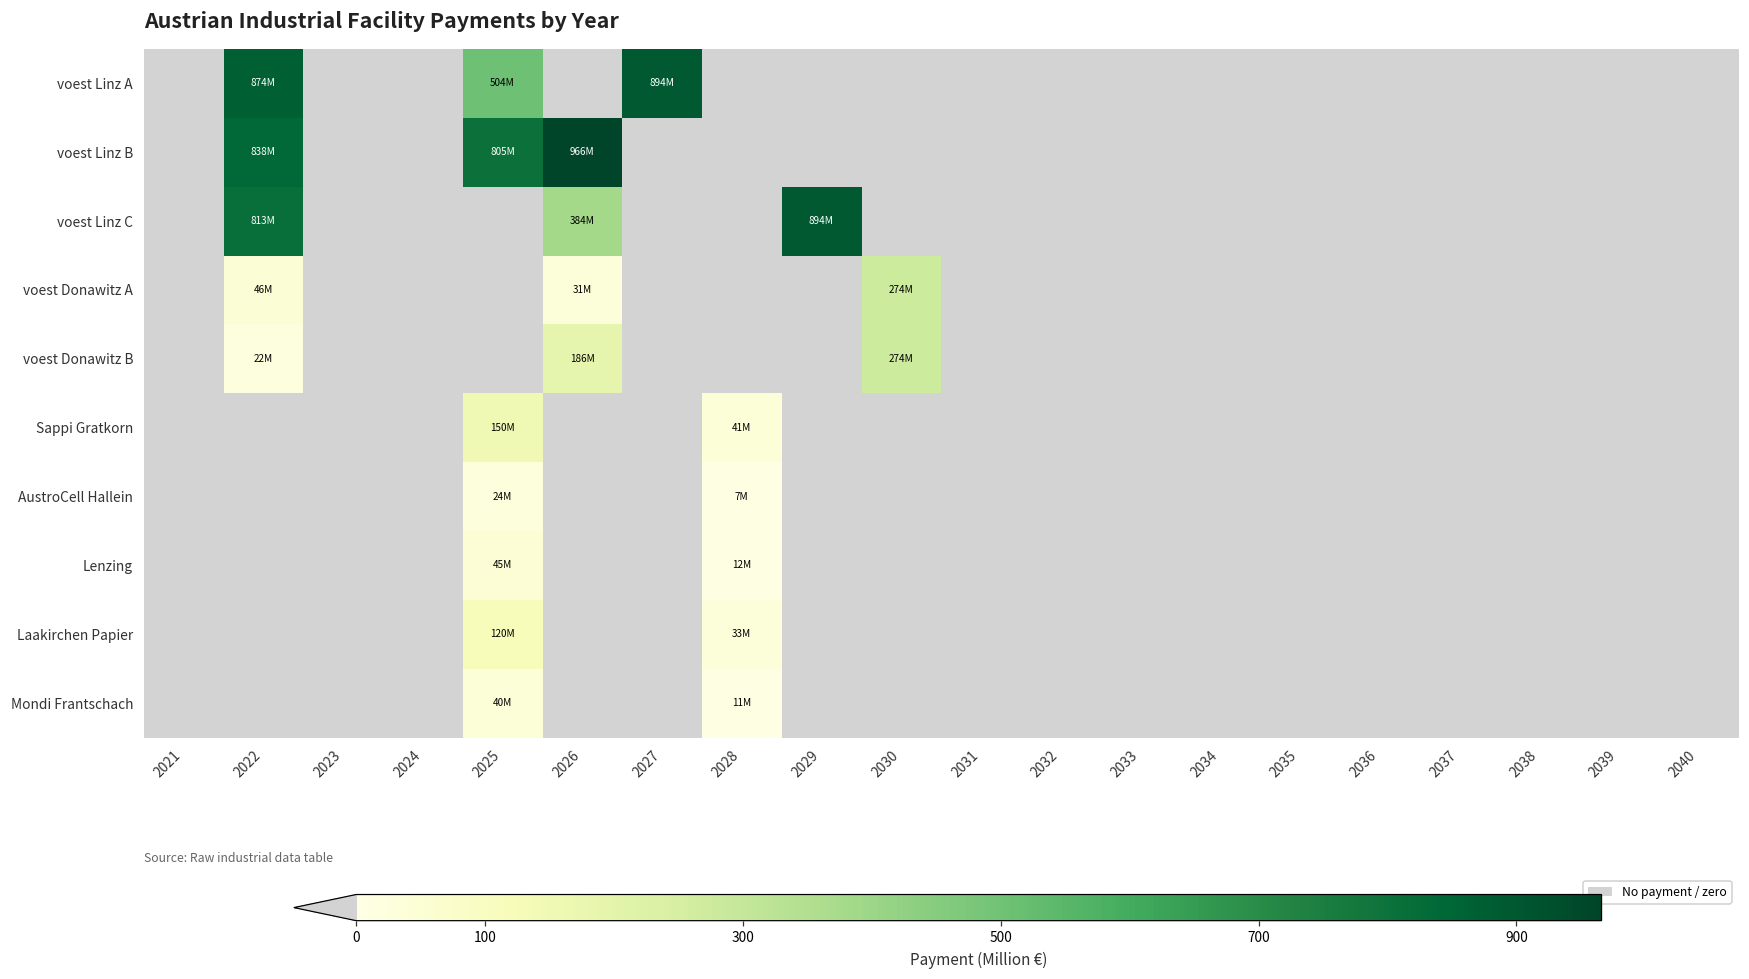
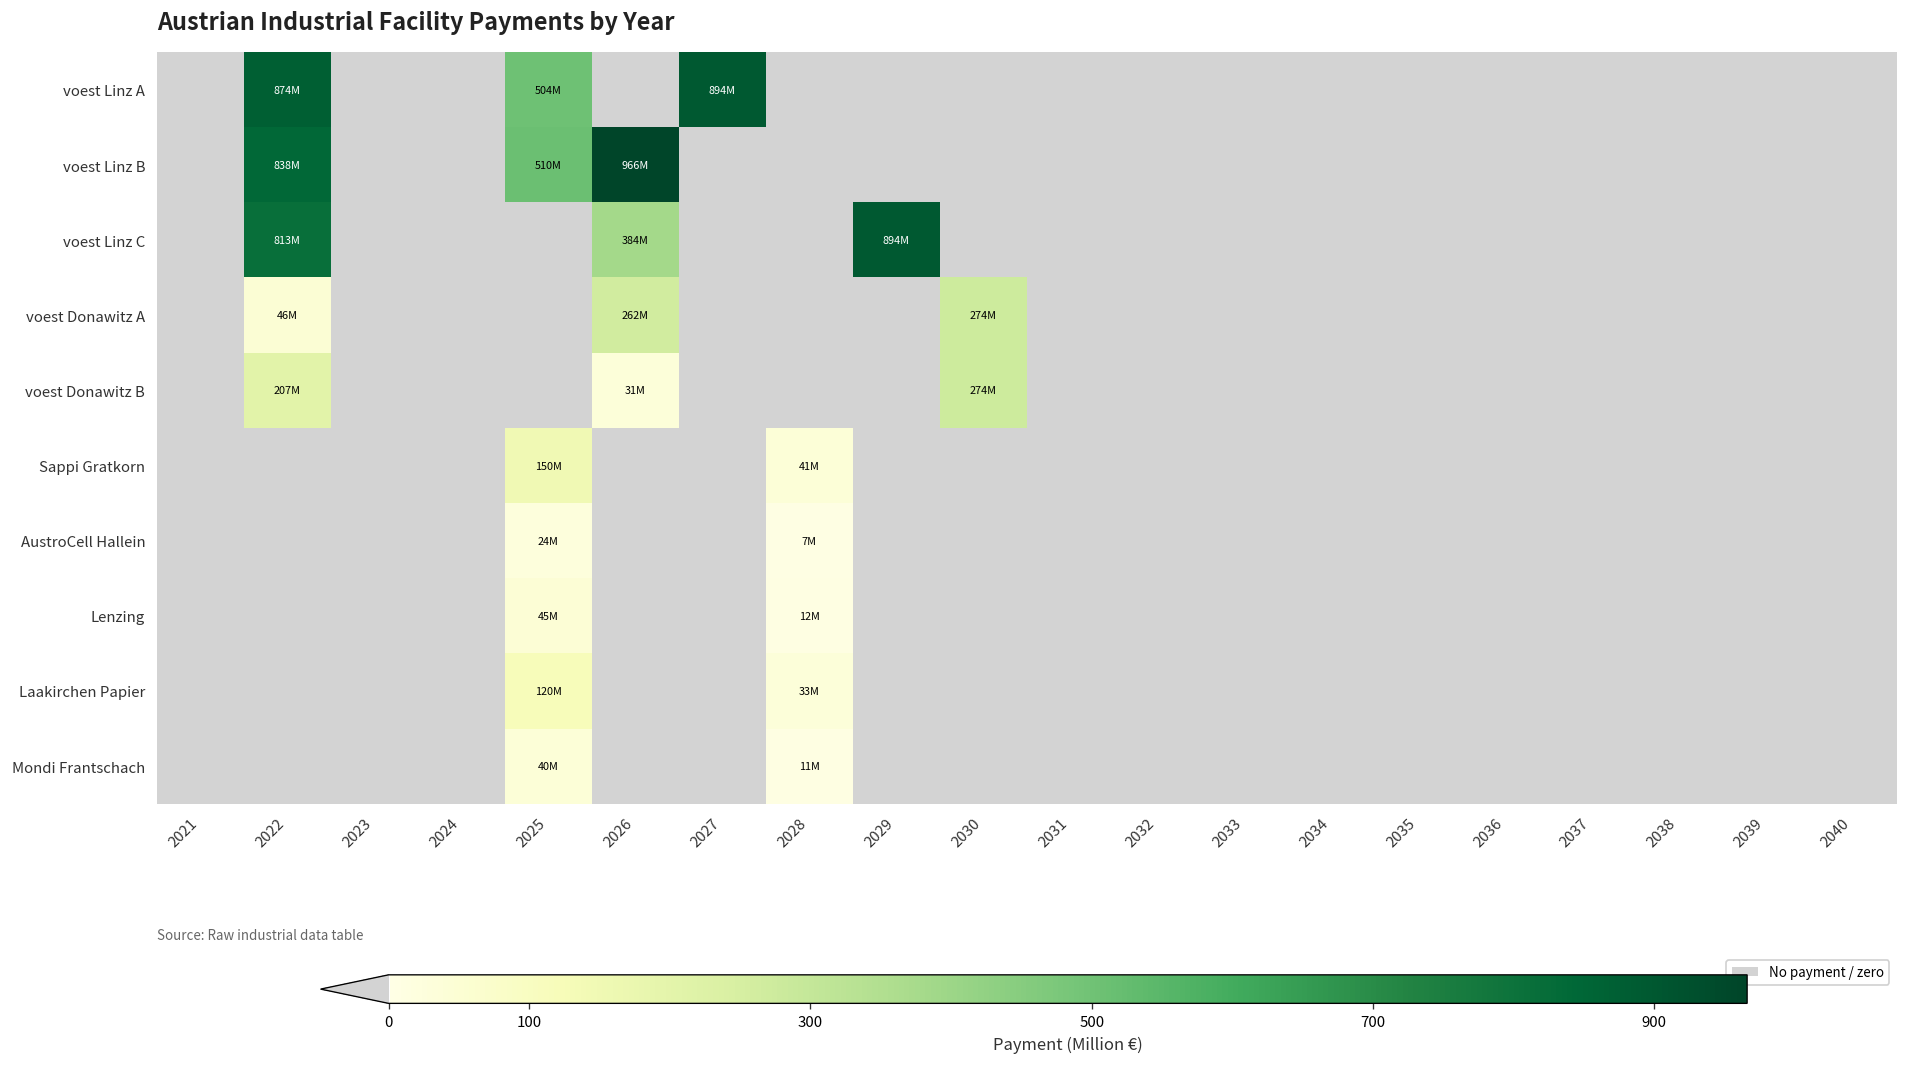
  {
    "voest Linz A": {
      "2022": "874M",
      "2025": "504M",
      "2027": "894M"
    },
    "voest Linz B": {
      "2022": "838M",
-     "2025": "805M",
+     "2025": "510M",
      "2026": "966M"
    },
    "voest Linz C": {
      "2022": "813M",
      "2026": "384M",
      "2029": "894M"
    },
    "voest Donawitz A": {
      "2022": "46M",
-     "2026": "31M",
+     "2026": "262M",
      "2030": "274M"
    },
    "voest Donawitz B": {
-     "2022": "22M",
-     "2026": "186M",
+     "2022": "207M",
+     "2026": "31M",
      "2030": "274M"
    },
    "Sappi Gratkorn": {
      "2025": "150M",
      "2028": "41M"
    },
    "AustroCell Hallein": {
      "2025": "24M",
      "2028": "7M"
    },
    "Lenzing": {
      "2025": "45M",
      "2028": "12M"
    },
    "Laakirchen Papier": {
      "2025": "120M",
      "2028": "33M"
    },
    "Mondi Frantschach": {
      "2025": "40M",
      "2028": "11M"
    }
  }
